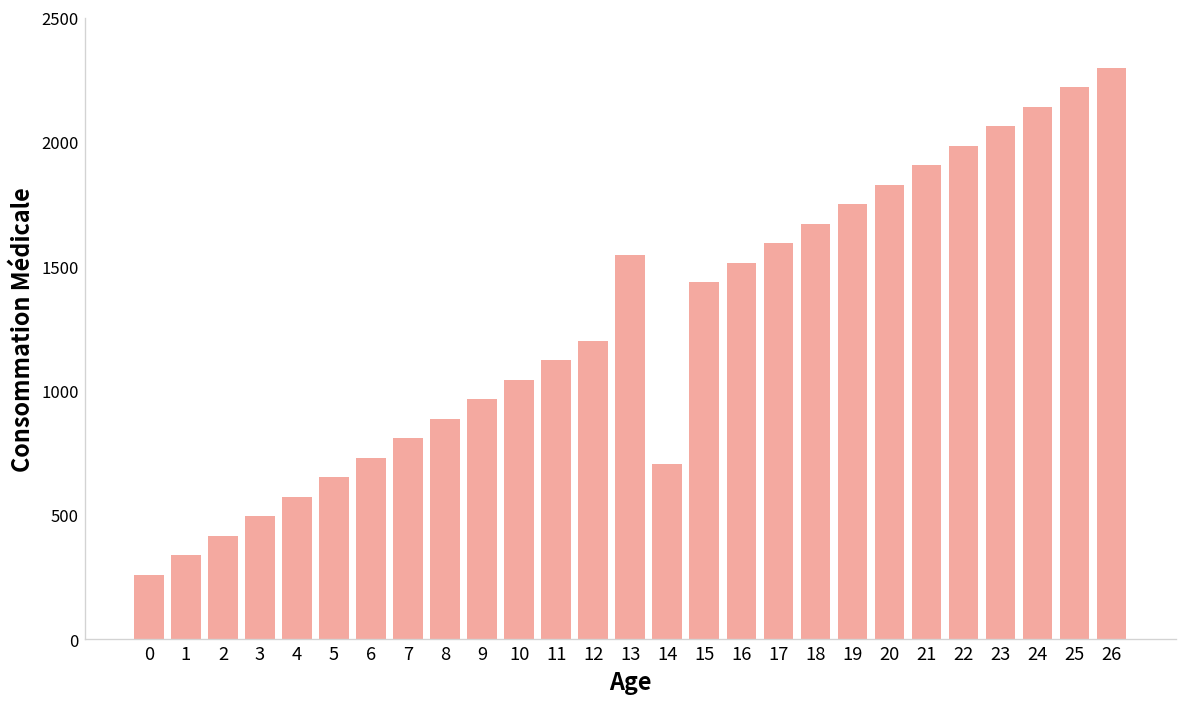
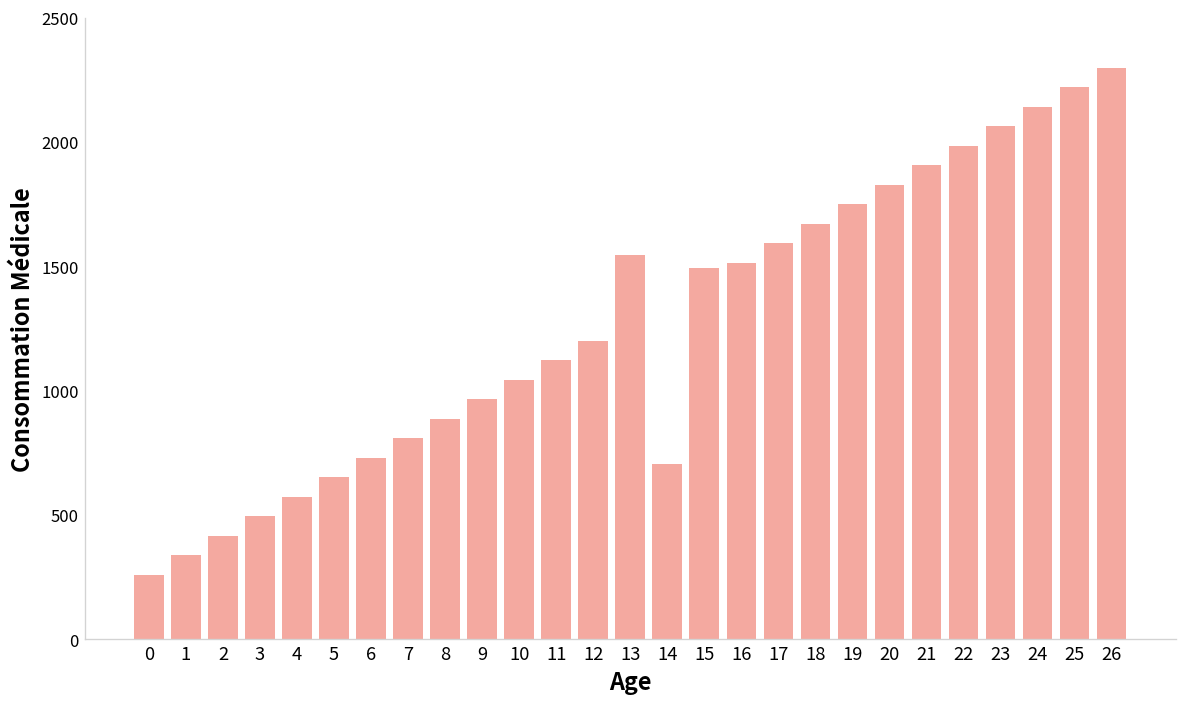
  {
    "0": 260,
    "1": 340,
    "2": 420,
    "3": 490,
    "4": 570,
    "5": 650,
    "6": 730,
    "7": 810,
    "8": 890,
    "9": 960,
    "10": 1040,
    "11": 1120,
    "12": 1200,
    "13": 1550,
    "14": 700,
-   "15": 1440,
+   "15": 1490,
    "16": 1510,
    "17": 1590,
    "18": 1670,
    "19": 1750,
    "20": 1830,
    "21": 1910,
    "22": 1980,
    "23": 2060,
    "24": 2140,
    "25": 2220,
    "26": 2300
  }
